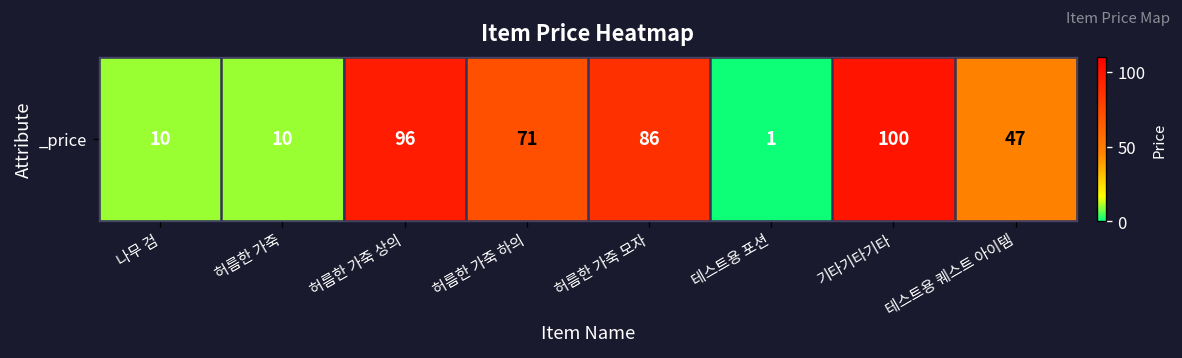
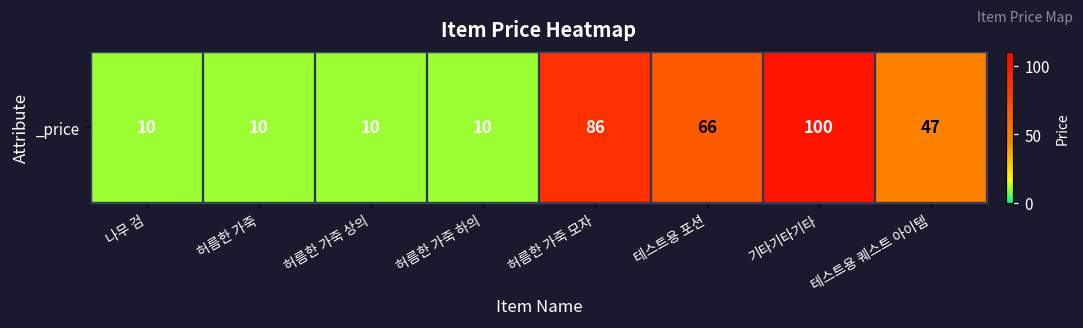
  {
    "_price": {
      "나무 검": 10,
      "허름한 가죽": 10,
-     "허름한 가죽 상의": 96,
-     "허름한 가죽 하의": 71,
+     "허름한 가죽 상의": 10,
+     "허름한 가죽 하의": 10,
      "허름한 가죽 모자": 86,
-     "테스트용 포션": 1,
+     "테스트용 포션": 66,
      "기타기타기타": 100,
      "테스트용 퀘스트 아이템": 47
    }
  }
